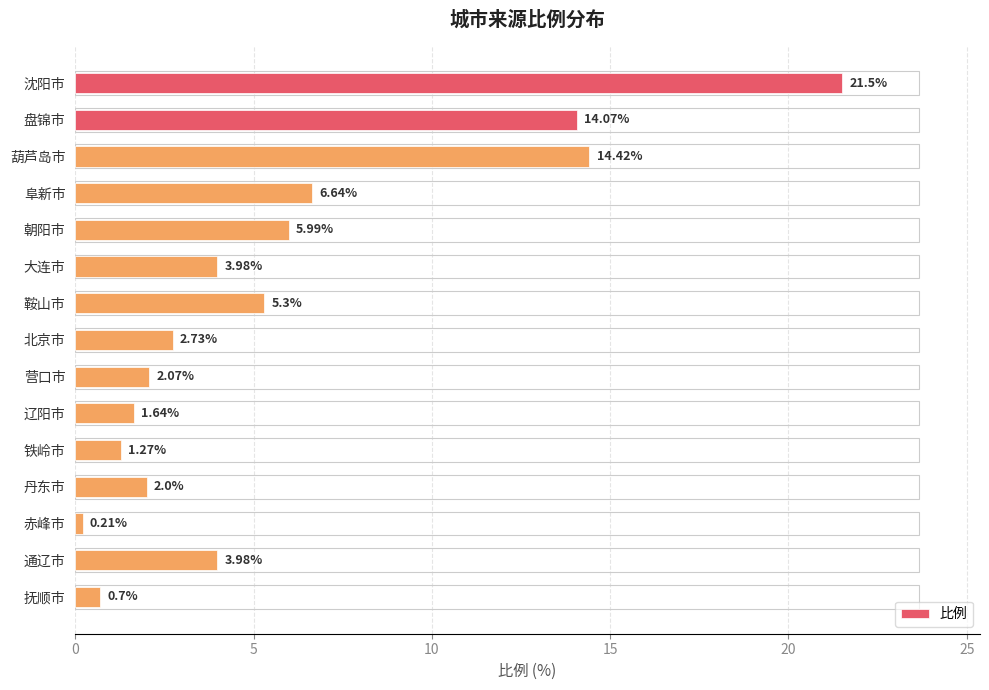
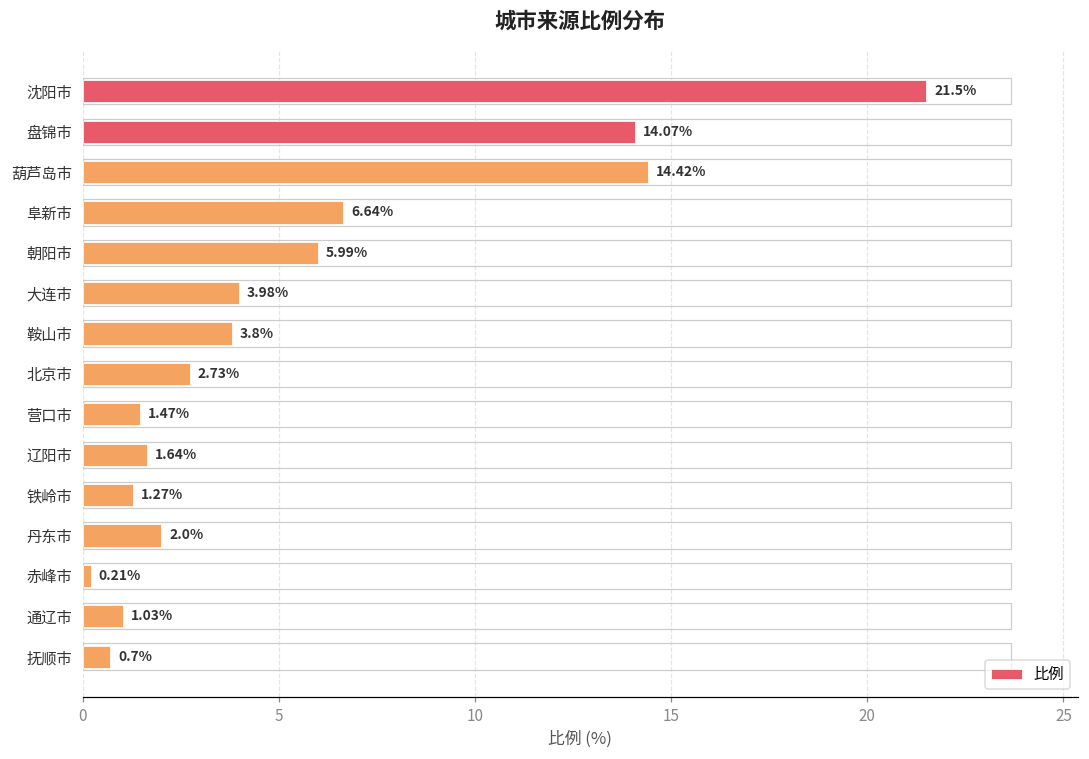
  {
    "沈阳市": "21.5%",
    "盘锦市": "14.07%",
    "葫芦岛市": "14.42%",
    "阜新市": "6.64%",
    "朝阳市": "5.99%",
    "大连市": "3.98%",
-   "鞍山市": "5.3%",
+   "鞍山市": "3.8%",
    "北京市": "2.73%",
-   "营口市": "2.07%",
+   "营口市": "1.47%",
    "辽阳市": "1.64%",
    "铁岭市": "1.27%",
    "丹东市": "2.0%",
    "赤峰市": "0.21%",
-   "通辽市": "3.98%",
+   "通辽市": "1.03%",
    "抚顺市": "0.7%"
  }
